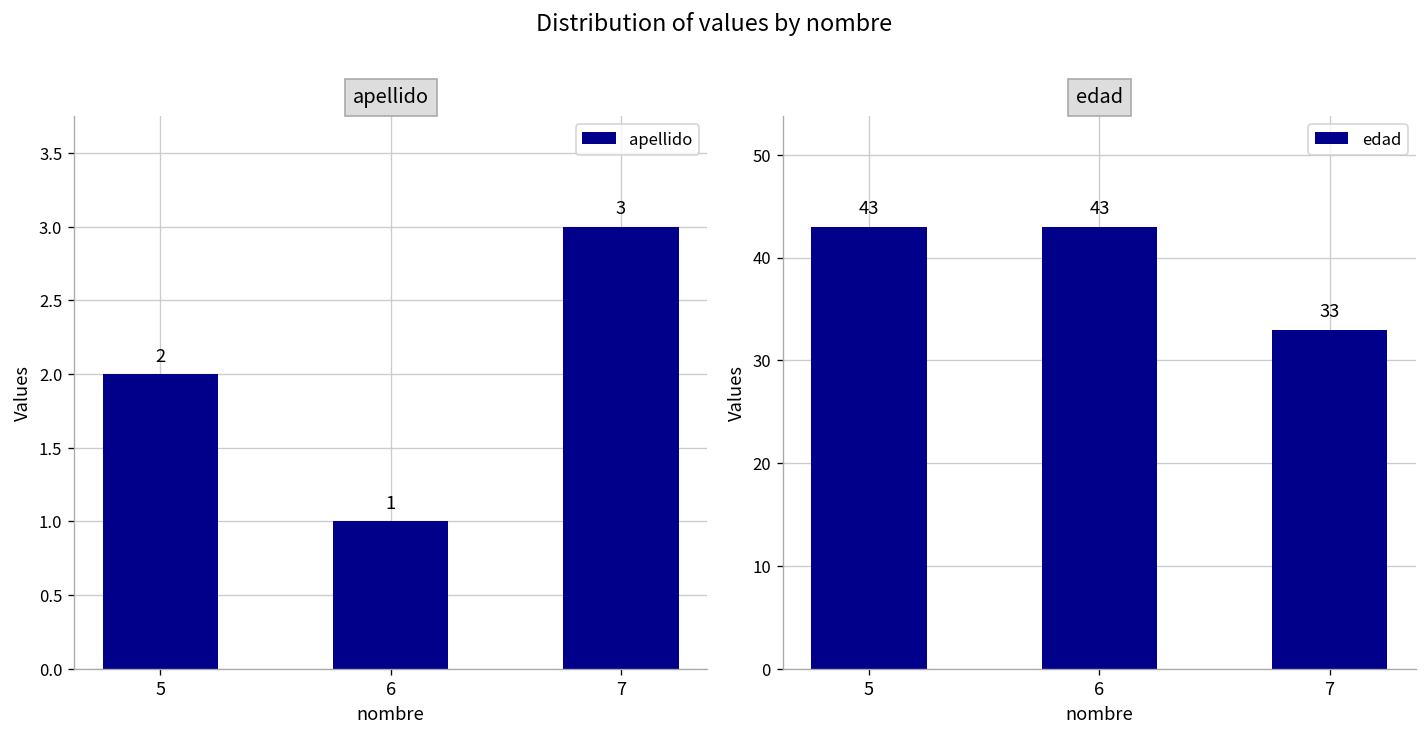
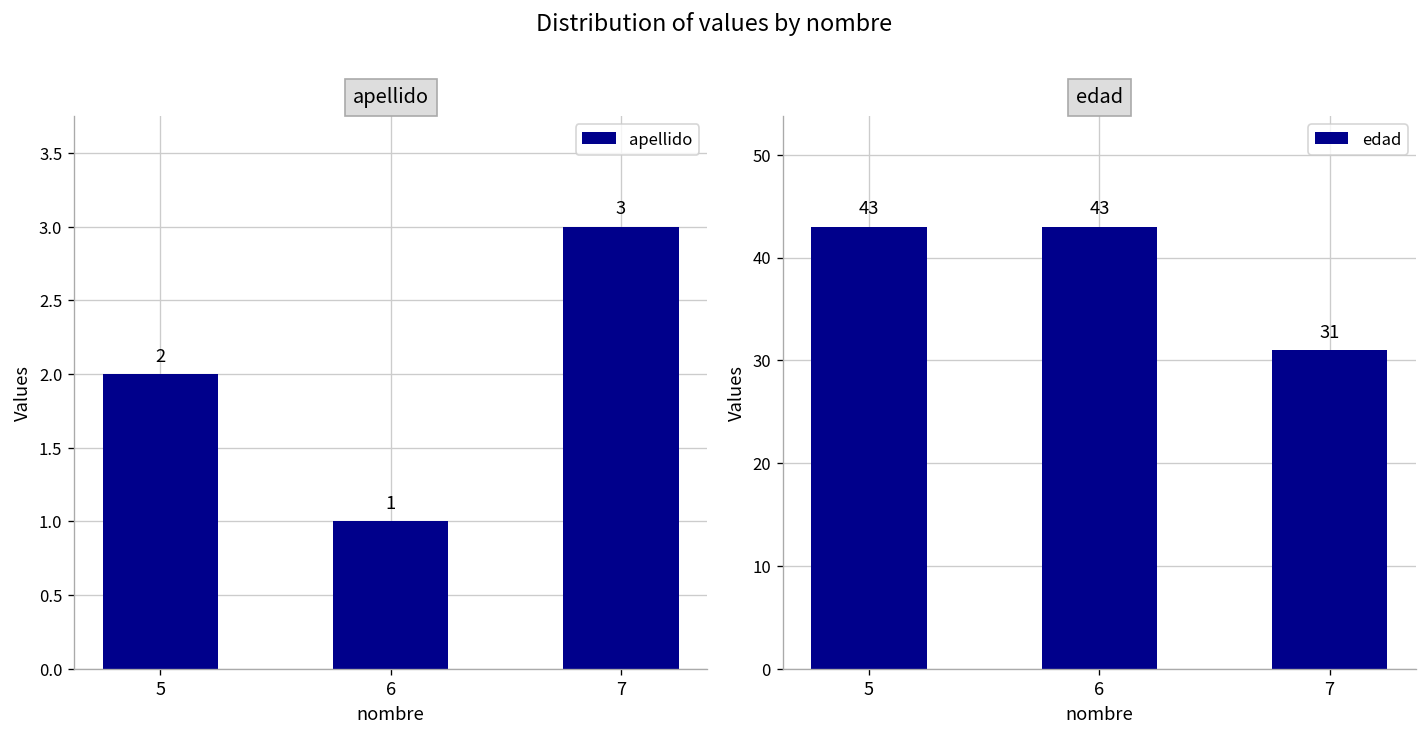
  {
    "apellido": {
      "5": 2,
      "6": 1,
      "7": 3
    },
    "edad": {
      "5": 43,
      "6": 43,
-     "7": 33
+     "7": 31
    }
  }
